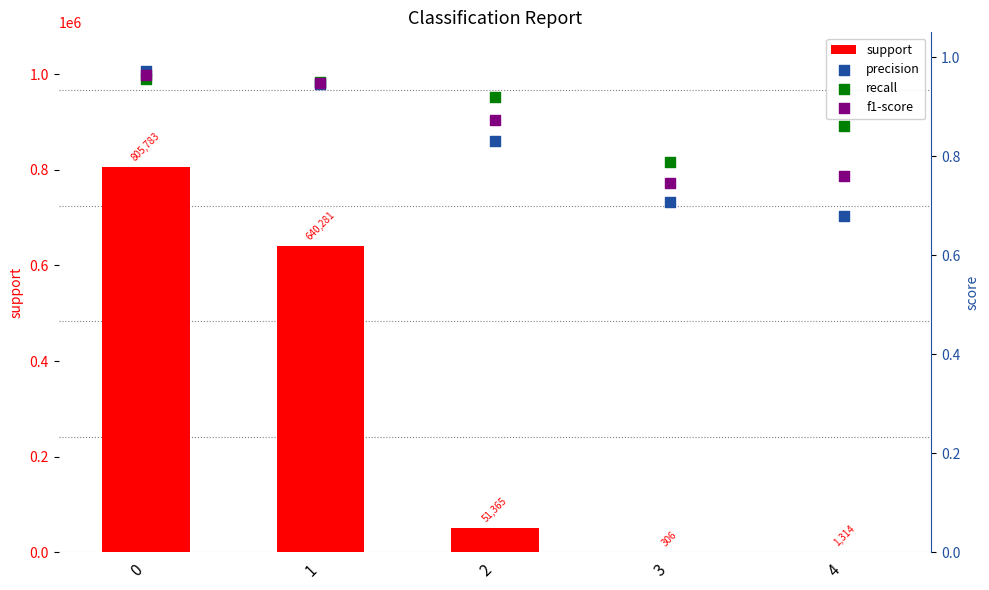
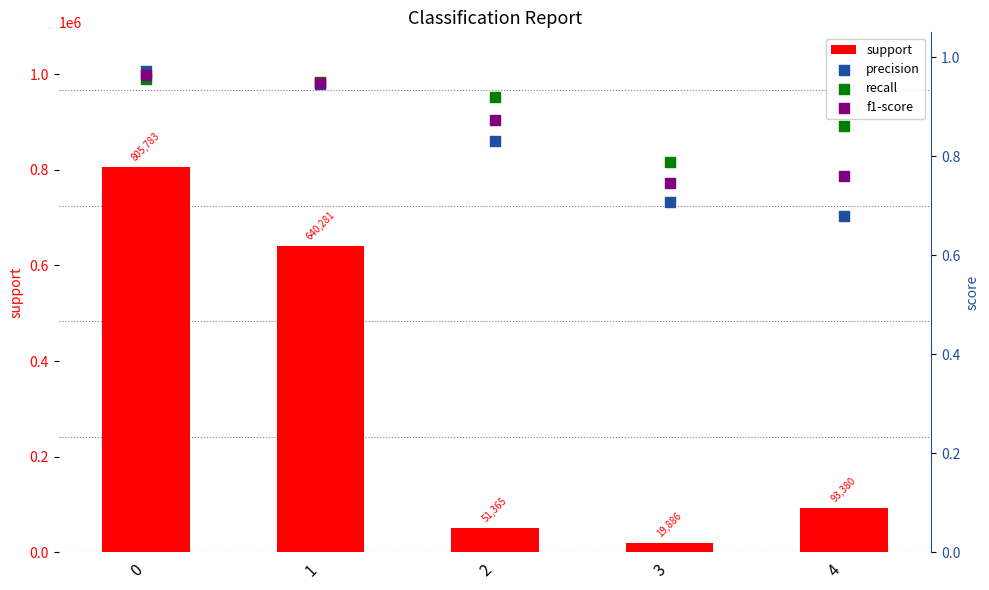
  {
    "support": {
      "0": "805,783",
      "1": "640,281",
      "2": "51,365",
-     "3": "306",
-     "4": "1,314"
+     "3": "19,886",
+     "4": "93,380"
    }
  }
